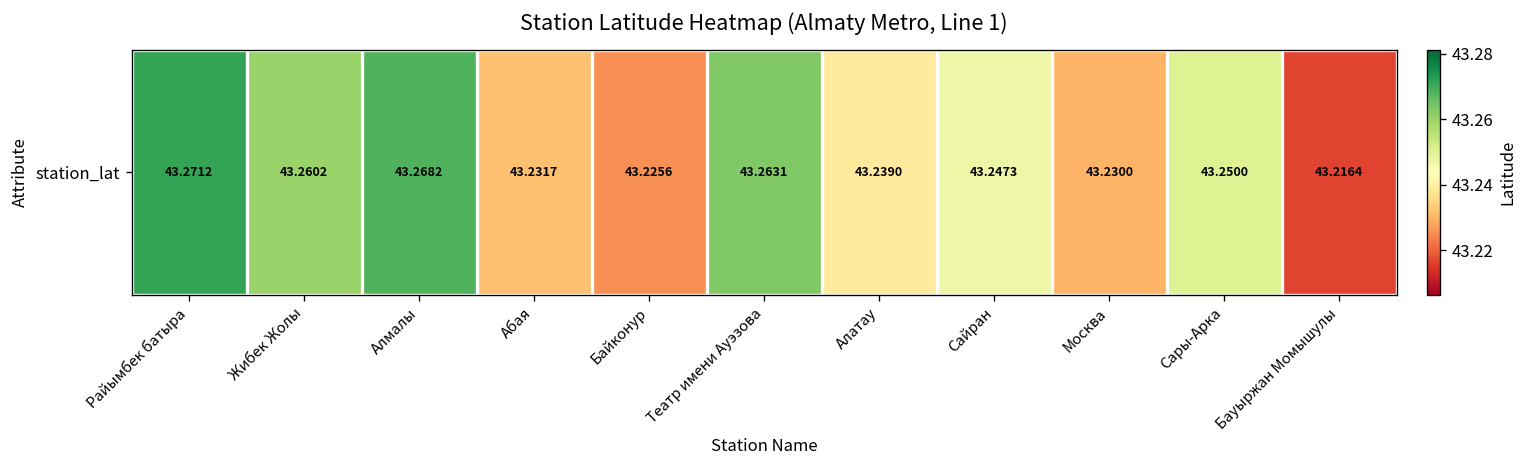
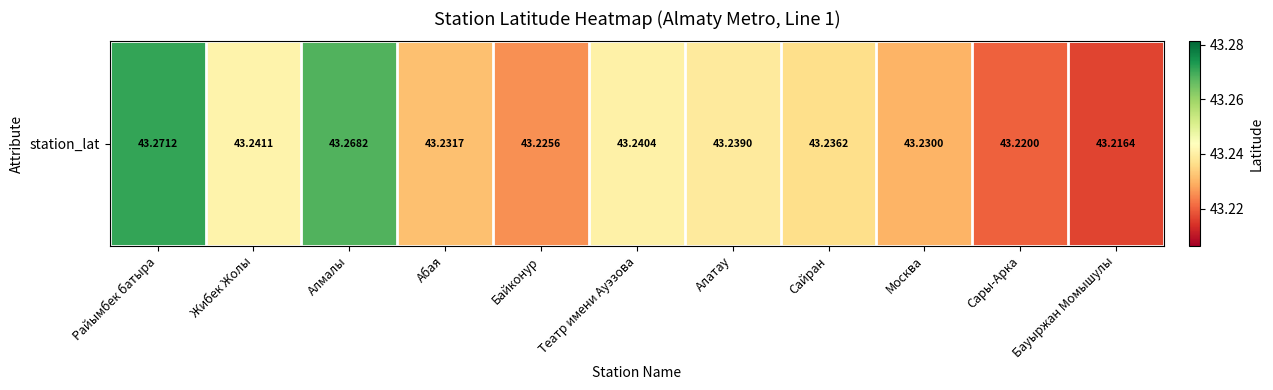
  {
    "station_lat": {
      "Райымбек батыра": 43.2712,
-     "Жибек Жолы": 43.2602,
+     "Жибек Жолы": 43.2411,
      "Алмалы": 43.2682,
      "Абая": 43.2317,
      "Байконур": 43.2256,
-     "Театр имени Ауэзова": 43.2631,
+     "Театр имени Ауэзова": 43.2404,
      "Алатау": 43.2390,
-     "Сайран": 43.2473,
+     "Сайран": 43.2362,
      "Москва": 43.2300,
-     "Сары-Арка": 43.2500,
+     "Сары-Арка": 43.2200,
      "Бауыржан Момышулы": 43.2164
    }
  }
